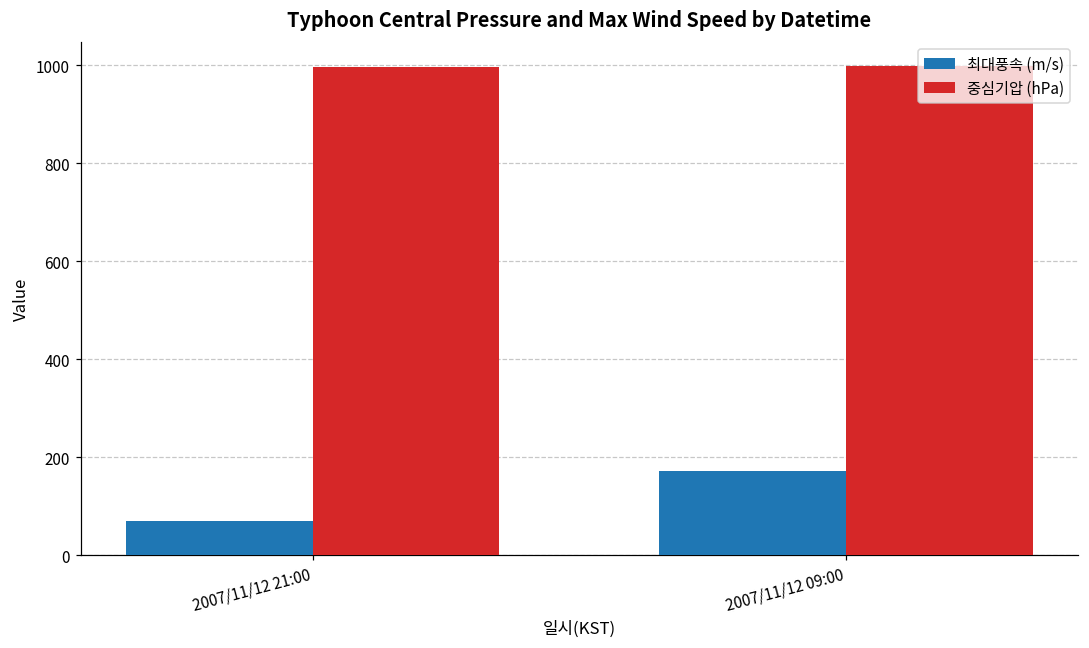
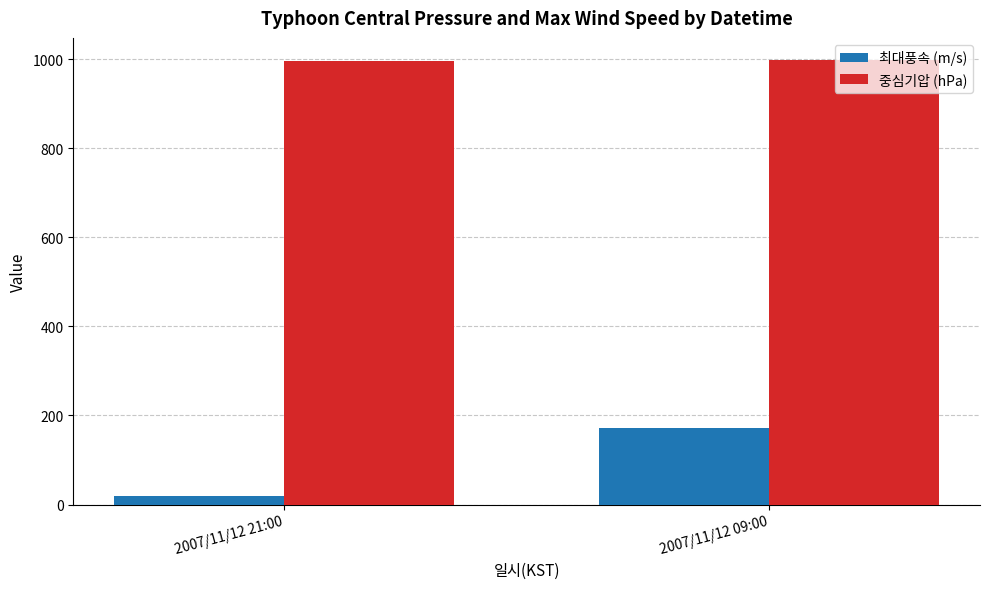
  {
    "최대풍속 (m/s)": {
-     "2007/11/12 21:00": 70,
+     "2007/11/12 21:00": 20,
      "2007/11/12 09:00": 170
    },
    "중심기압 (hPa)": {
      "2007/11/12 21:00": 1000
    }
  }
